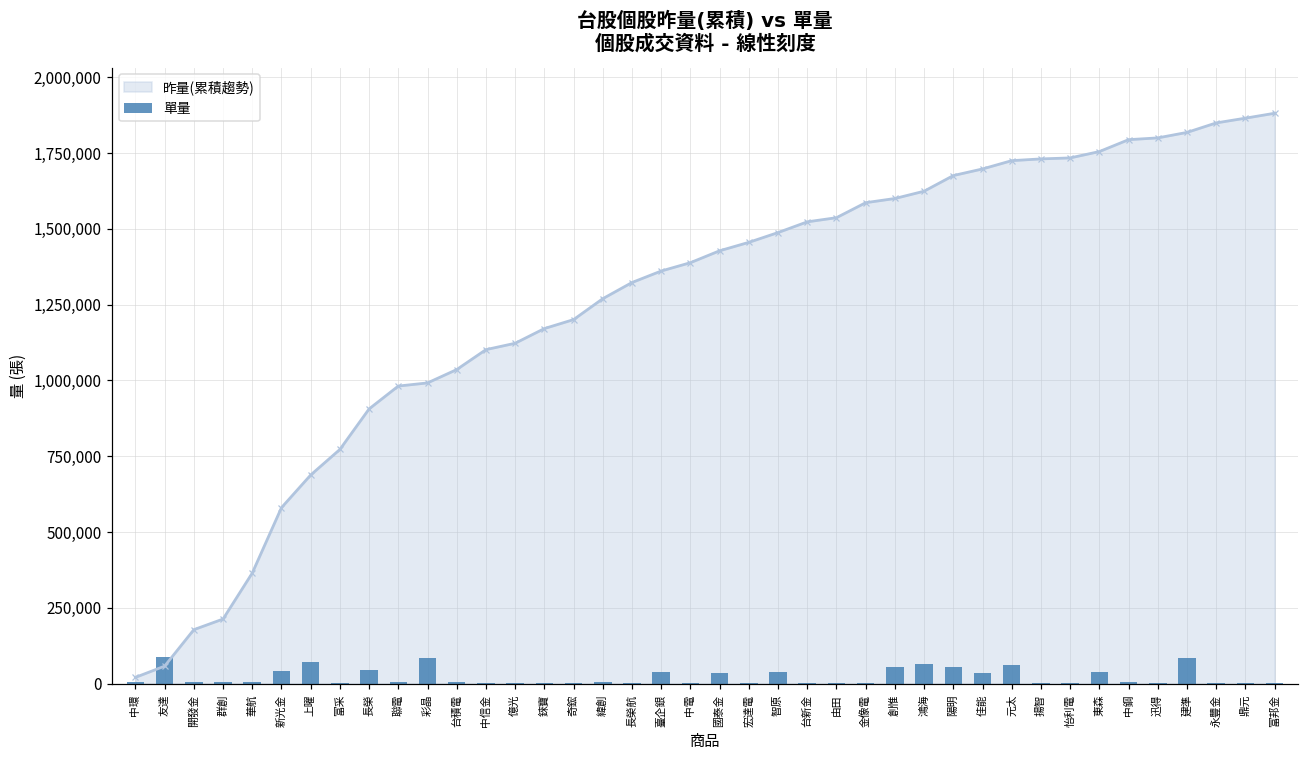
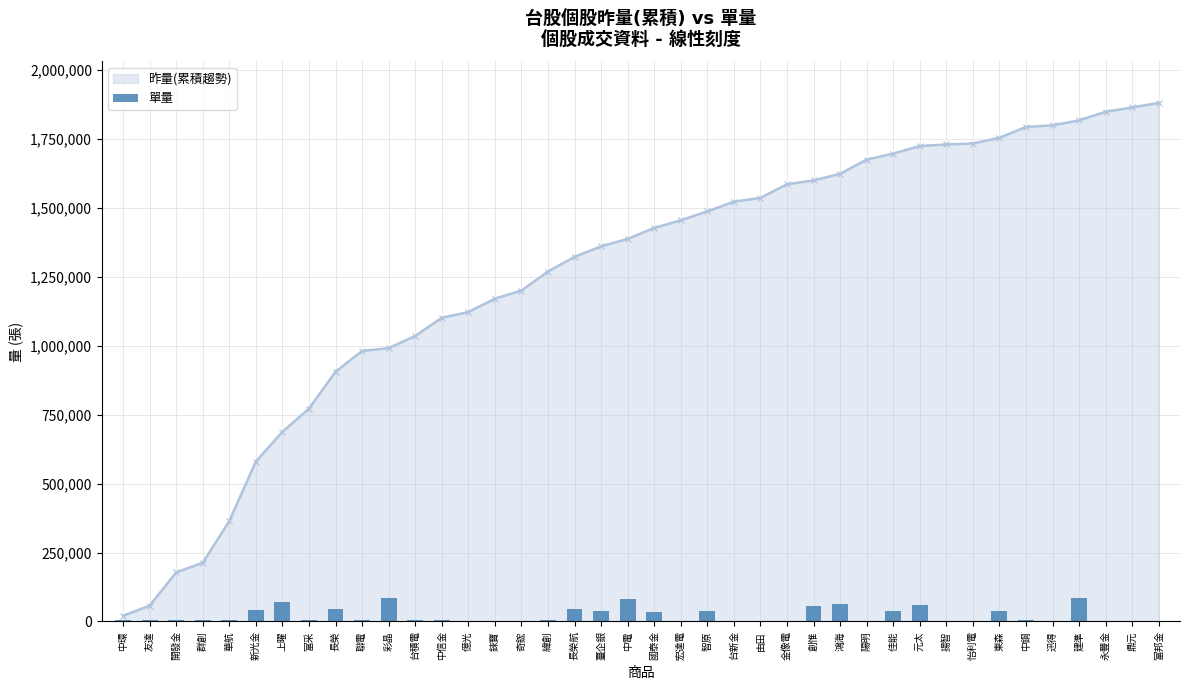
  {
    "昨量(累積趨勢)": {
      "中環": "20,000",
      "友達": "60,000",
      "開發金": "180,000",
      "群創": "210,000",
      "華航": "360,000",
      "新光金": "580,000",
      "上曜": "690,000",
      "富采": "770,000",
      "長榮": "910,000",
      "聯電": "980,000",
      "彩晶": "990,000",
      "台積電": "1,040,000",
      "中信金": "1,100,000",
      "億光": "1,120,000",
      "錸寶": "1,170,000",
      "奇鋐": "1,200,000",
      "緯創": "1,270,000",
      "長榮航": "1,320,000",
      "臺企銀": "1,360,000",
      "中電": "1,390,000",
      "國泰金": "1,430,000",
      "宏達電": "1,460,000",
      "智原": "1,490,000",
      "台新金": "1,520,000",
      "由田": "1,540,000",
      "金像電": "1,590,000",
      "創惟": "1,600,000",
      "鴻海": "1,620,000",
      "陽明": "1,680,000",
      "佳能": "1,700,000",
      "元太": "1,730,000",
      "揚智": "1,730,000",
      "怡利電": "1,730,000",
      "東森": "1,750,000",
      "中鋼": "1,790,000",
      "迅得": "1,800,000",
      "建準": "1,820,000",
      "永豐金": "1,850,000",
      "鼎元": "1,870,000",
      "富邦金": "1,880,000"
    },
    "單量": {
-     "友達": "90,000",
+     "友達": "10,000",
      "新光金": "40,000",
      "上曜": "70,000",
      "長榮": "50,000",
      "彩晶": "90,000",
-     "長榮航": "0",
+     "長榮航": "40,000",
      "臺企銀": "40,000",
-     "中電": "0",
+     "中電": "80,000",
      "國泰金": "40,000",
      "智原": "40,000",
      "創惟": "50,000",
      "鴻海": "60,000",
-     "陽明": "60,000",
+     "陽明": "0",
      "佳能": "40,000",
      "元太": "60,000",
      "東森": "40,000",
      "建準": "80,000"
    }
  }
